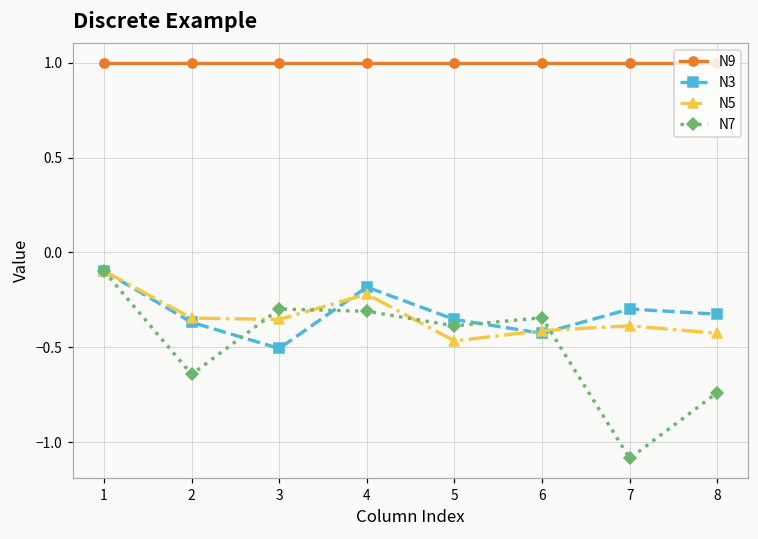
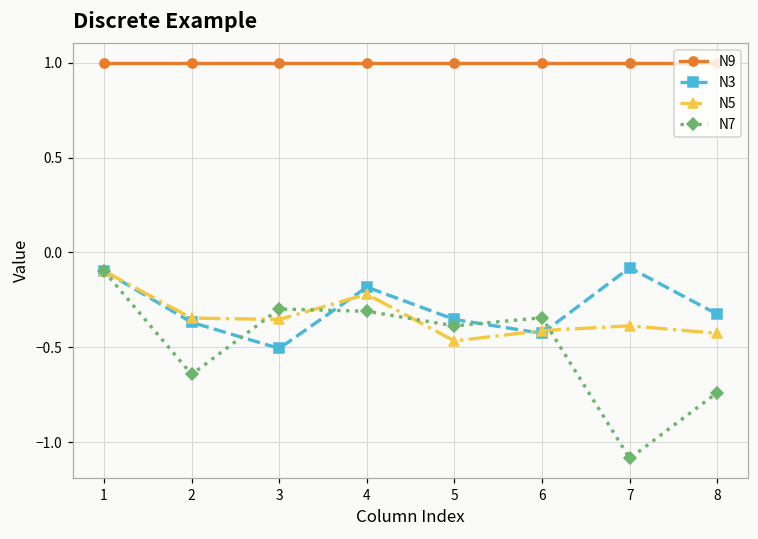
  {
    "N9": {
      "1": 1.00,
      "2": 1.00,
      "3": 1.00,
      "4": 1.00,
      "5": 1.00,
      "6": 1.00,
      "7": 1.00
    },
    "N3": {
      "2": -0.37,
      "3": -0.51,
      "4": -0.18,
      "5": -0.35,
-     "7": -0.30,
+     "7": -0.08,
      "8": -0.33
    },
    "N5": {
      "2": -0.35,
      "3": -0.35,
      "4": -0.22,
      "5": -0.47,
      "7": -0.39,
      "8": -0.43
    },
    "N7": {
      "2": -0.64,
      "3": -0.30,
      "4": -0.31,
      "5": -0.39,
      "6": -0.34,
      "7": -1.08,
      "8": -0.74
    }
  }
